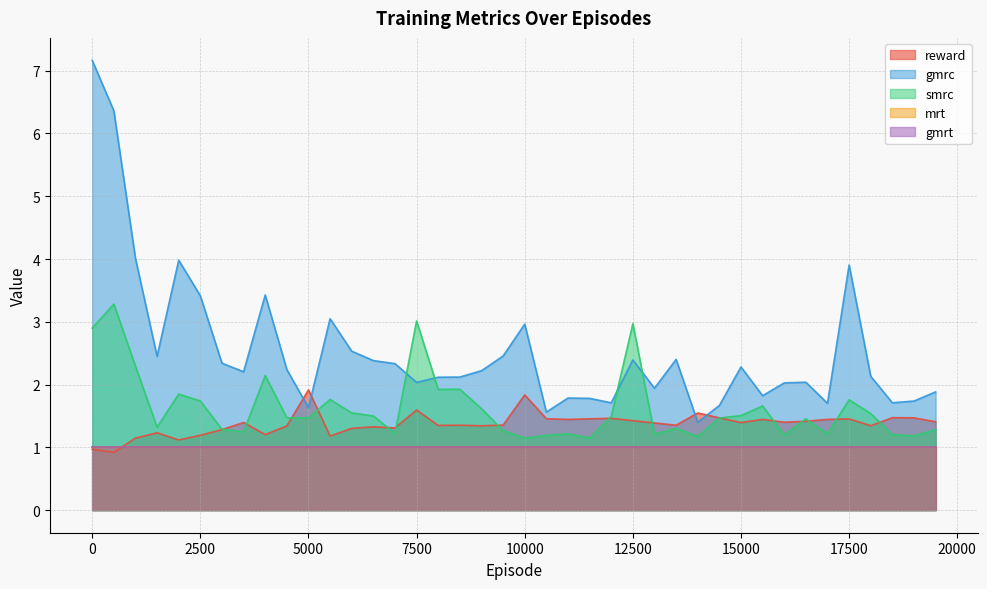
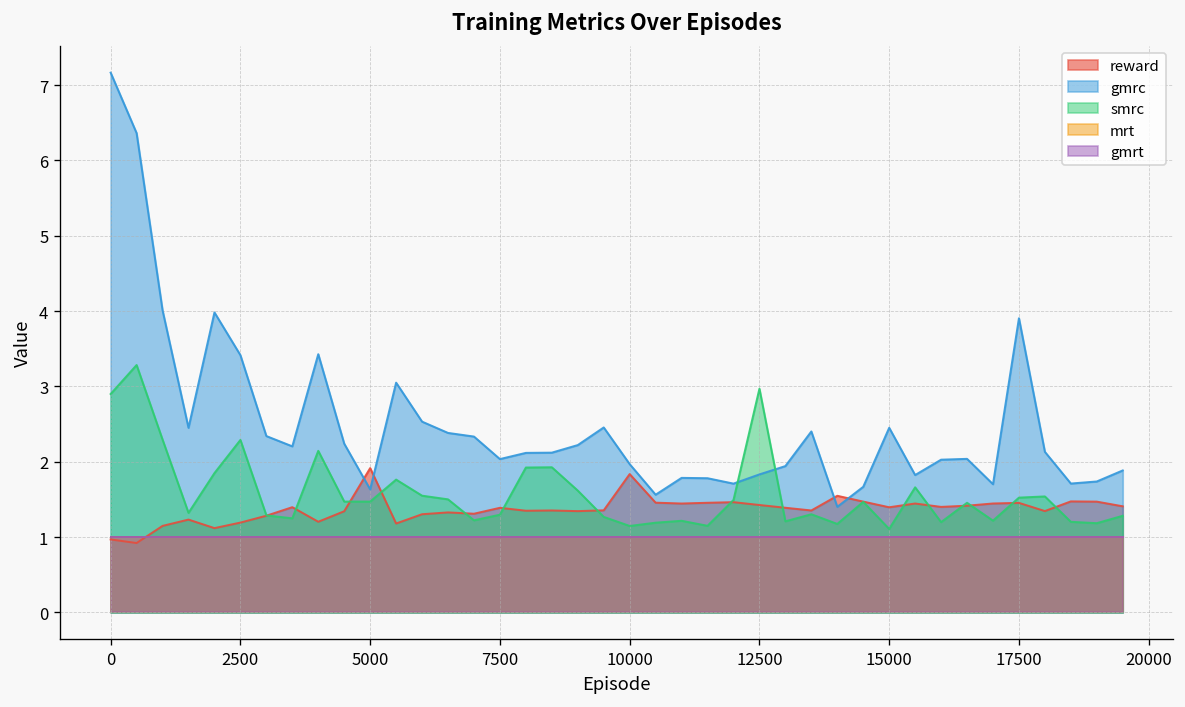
  {
    "reward": {
      "2500": 1.2,
      "5000": 1.9,
-     "7500": 1.6,
+     "7500": 1.4,
      "10000": 1.8,
      "12500": 1.4,
      "15000": 1.4,
      "17500": 1.5
    },
    "gmrc": {
      "0": 7.2,
      "2500": 3.4,
      "5000": 1.6,
      "7500": 2.0,
-     "10000": 3.0,
-     "12500": 2.4,
-     "15000": 2.3,
+     "10000": 2.0,
+     "12500": 1.8,
+     "15000": 2.5,
      "17500": 3.9
    },
    "smrc": {
      "0": 2.9,
-     "2500": 1.7,
+     "2500": 2.3,
      "5000": 1.5,
-     "7500": 3.0,
+     "7500": 1.3,
      "10000": 1.1,
      "12500": 3.0,
-     "15000": 1.5,
-     "17500": 1.8
+     "15000": 1.1,
+     "17500": 1.5
    },
    "gmrt": {
      "2500": 1.0,
      "5000": 1.0,
      "7500": 1.0,
      "10000": 1.0,
      "12500": 1.0,
      "15000": 1.0,
      "17500": 1.0
    }
  }
